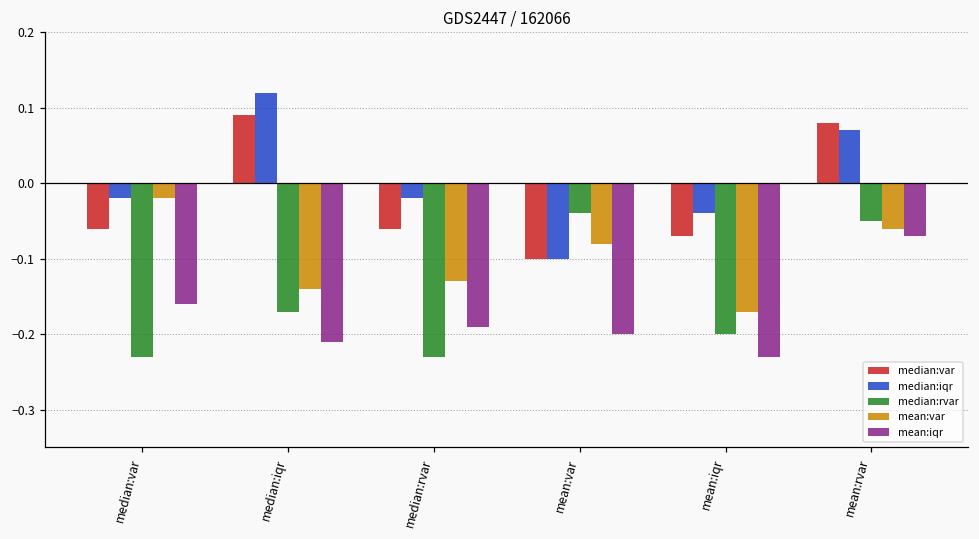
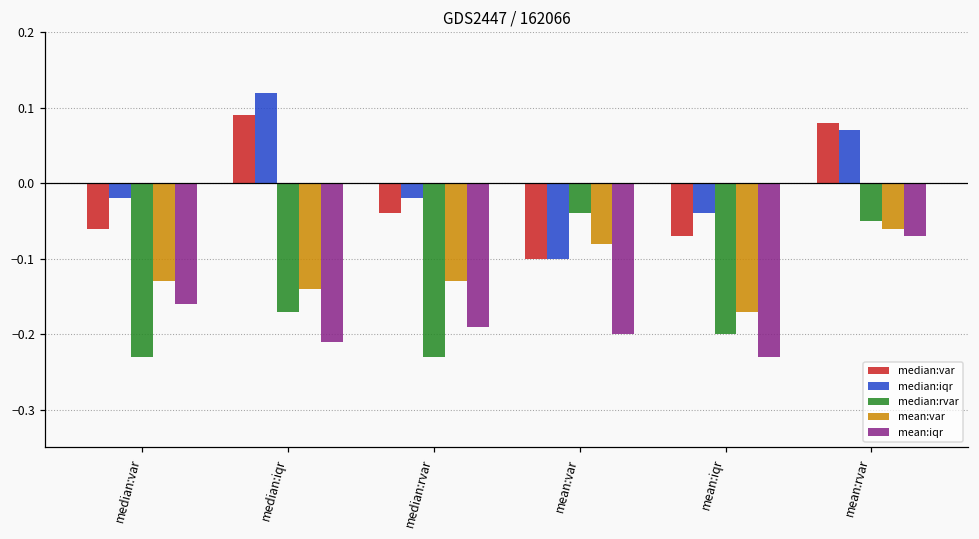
  {
    "median:var": {
      "median:var": -0.06,
      "median:iqr": 0.09,
-     "median:rvar": -0.06,
+     "median:rvar": -0.04,
      "mean:var": -0.10,
      "mean:iqr": -0.07,
      "mean:rvar": 0.08
    },
    "median:iqr": {
      "median:var": -0.02,
      "median:iqr": 0.12,
      "median:rvar": -0.02,
      "mean:var": -0.10,
      "mean:iqr": -0.04,
      "mean:rvar": 0.07
    },
    "median:rvar": {
      "median:var": -0.23,
      "median:iqr": -0.17,
      "median:rvar": -0.23,
      "mean:var": -0.04,
      "mean:iqr": -0.20,
      "mean:rvar": -0.05
    },
    "mean:var": {
-     "median:var": -0.02,
+     "median:var": -0.13,
      "median:iqr": -0.14,
      "median:rvar": -0.13,
      "mean:var": -0.08,
      "mean:iqr": -0.17,
      "mean:rvar": -0.06
    },
    "mean:iqr": {
      "median:var": -0.16,
      "median:iqr": -0.21,
      "median:rvar": -0.19,
      "mean:var": -0.20,
      "mean:iqr": -0.23,
      "mean:rvar": -0.07
    }
  }
